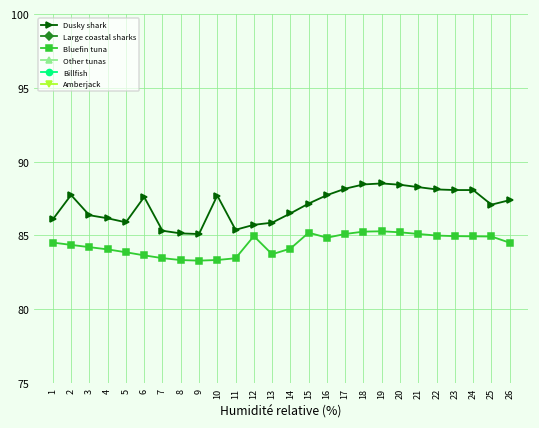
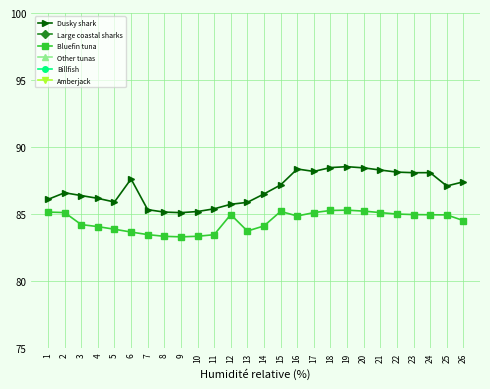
  {
    "Dusky shark": {
      "1": 86.1,
-     "2": 87.7,
+     "2": 86.6,
      "3": 86.4,
      "4": 86.2,
      "5": 85.9,
      "6": 87.6,
      "7": 85.3,
      "8": 85.1,
      "9": 85.1,
-     "10": 87.7,
+     "10": 85.2,
      "11": 85.4,
      "12": 85.7,
      "13": 85.9,
      "14": 86.5,
      "15": 87.2,
-     "16": 87.7,
+     "16": 88.3,
      "17": 88.2,
      "18": 88.5,
      "19": 88.5,
      "20": 88.4,
      "21": 88.3,
      "22": 88.1,
      "23": 88.1,
      "24": 88.1,
      "25": 87.1,
      "26": 87.4
    },
    "Bluefin tuna": {
-     "1": 84.5,
-     "2": 84.3,
+     "1": 85.1,
+     "2": 85.1,
      "3": 84.2,
      "4": 84.0,
      "5": 83.8,
      "6": 83.6,
      "7": 83.4,
      "8": 83.3,
      "9": 83.3,
      "10": 83.3,
      "11": 83.4,
      "12": 84.9,
      "13": 83.7,
      "14": 84.1,
      "15": 85.2,
      "16": 84.8,
      "17": 85.1,
      "18": 85.2,
      "19": 85.3,
      "20": 85.2,
      "21": 85.1,
      "22": 85.0,
      "23": 84.9,
      "24": 84.9,
      "25": 84.9,
      "26": 84.5
    }
  }
